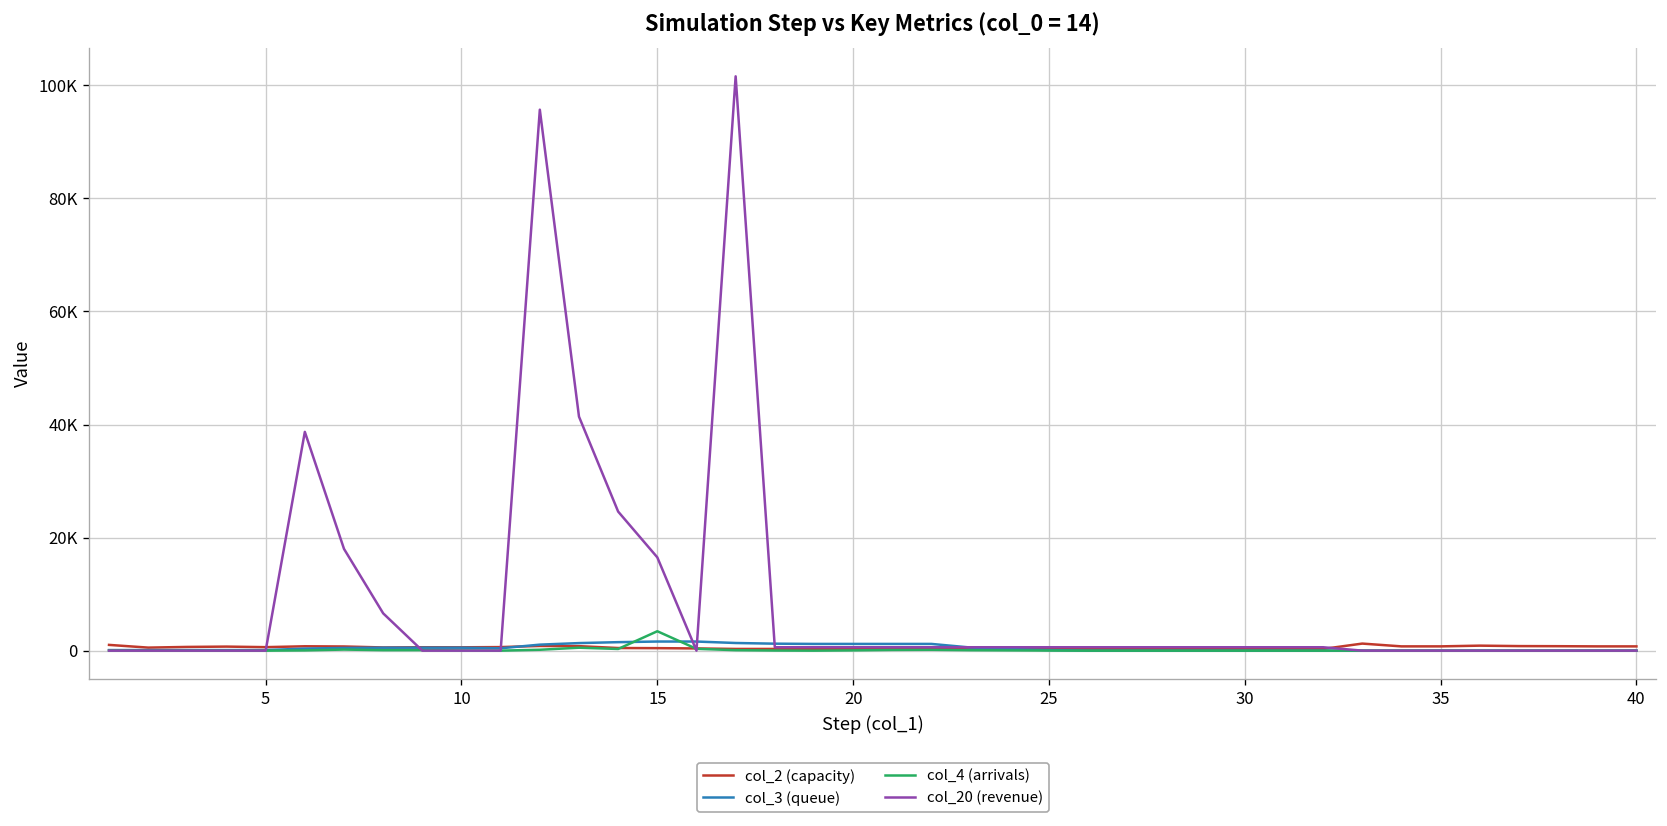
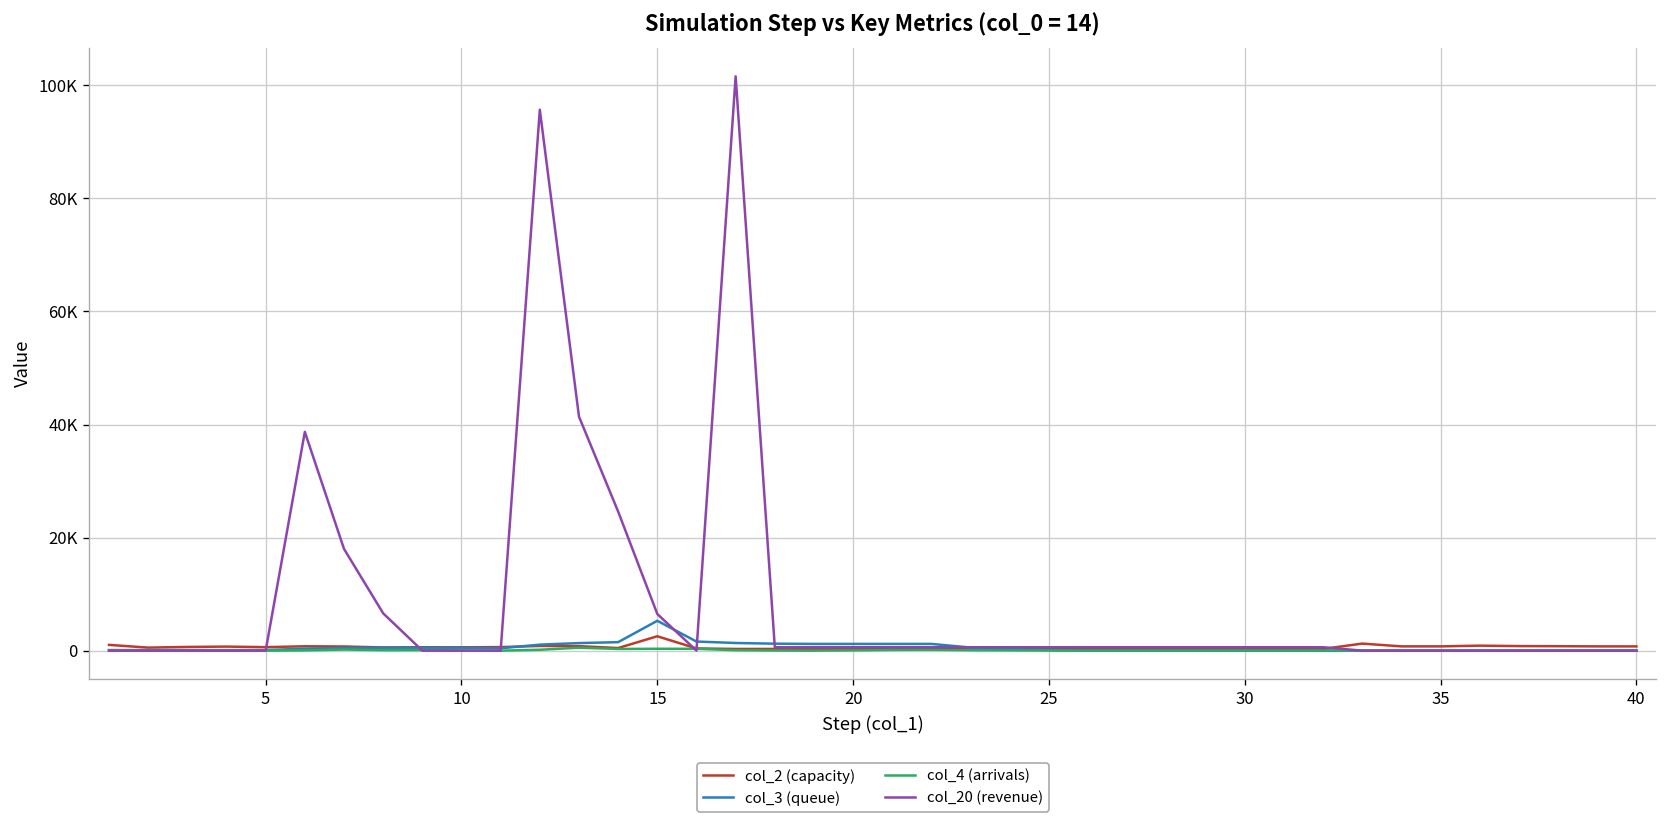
  {
    "col_2 (capacity)": {
-     "15": 0,
+     "15": 3000,
      "35": 1000,
      "40": 1000
    },
    "col_3 (queue)": {
-     "15": 2000,
+     "15": 5000,
      "20": 1000
    },
    "col_4 (arrivals)": {
-     "15": 3000
+     "15": 0
    },
    "col_20 (revenue)": {
-     "15": 17000
+     "15": 6000
    }
  }
